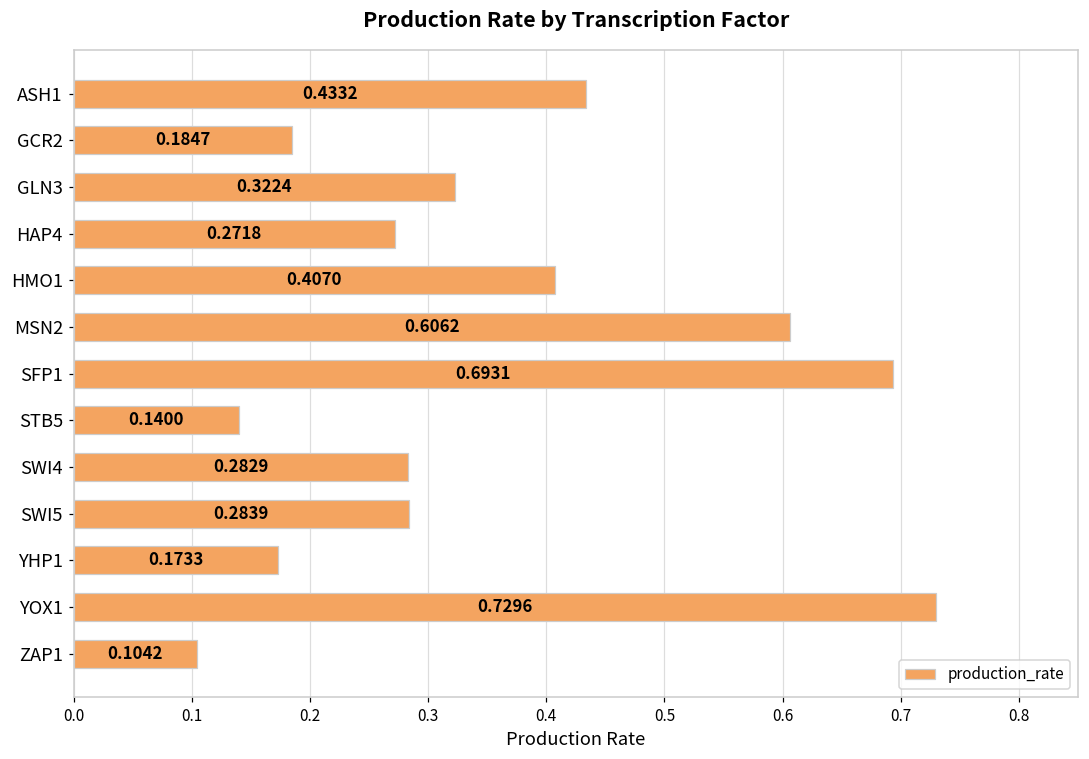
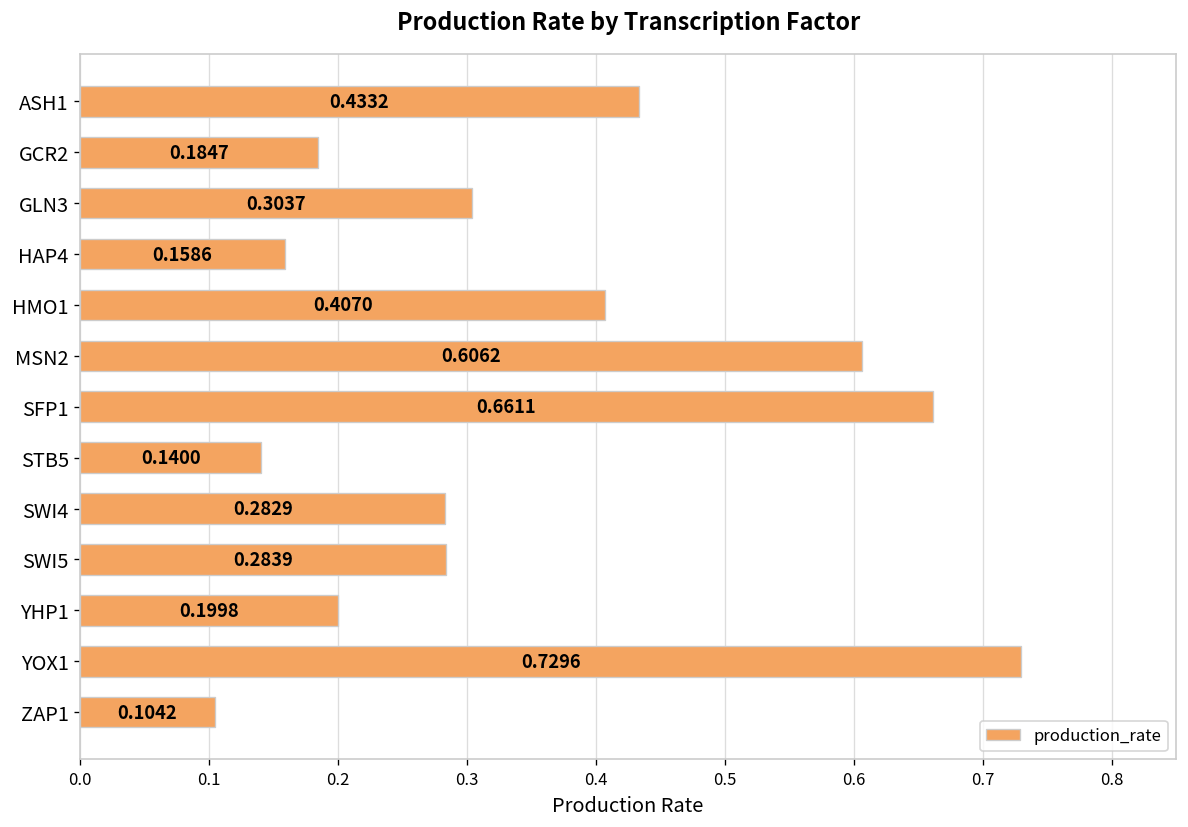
  {
    "ASH1": 0.4332,
    "GCR2": 0.1847,
-   "GLN3": 0.3224,
-   "HAP4": 0.2718,
+   "GLN3": 0.3037,
+   "HAP4": 0.1586,
    "HMO1": 0.4070,
    "MSN2": 0.6062,
-   "SFP1": 0.6931,
+   "SFP1": 0.6611,
    "STB5": 0.1400,
    "SWI4": 0.2829,
    "SWI5": 0.2839,
-   "YHP1": 0.1733,
+   "YHP1": 0.1998,
    "YOX1": 0.7296,
    "ZAP1": 0.1042
  }
